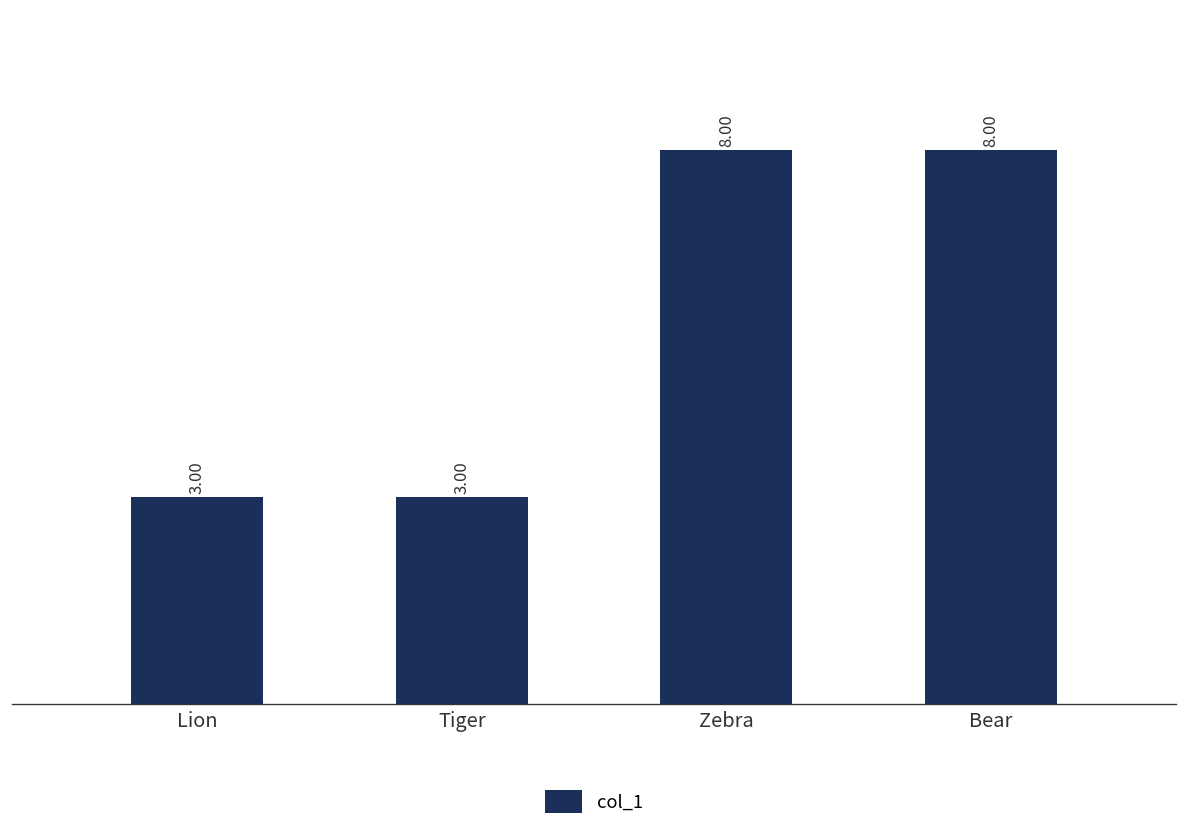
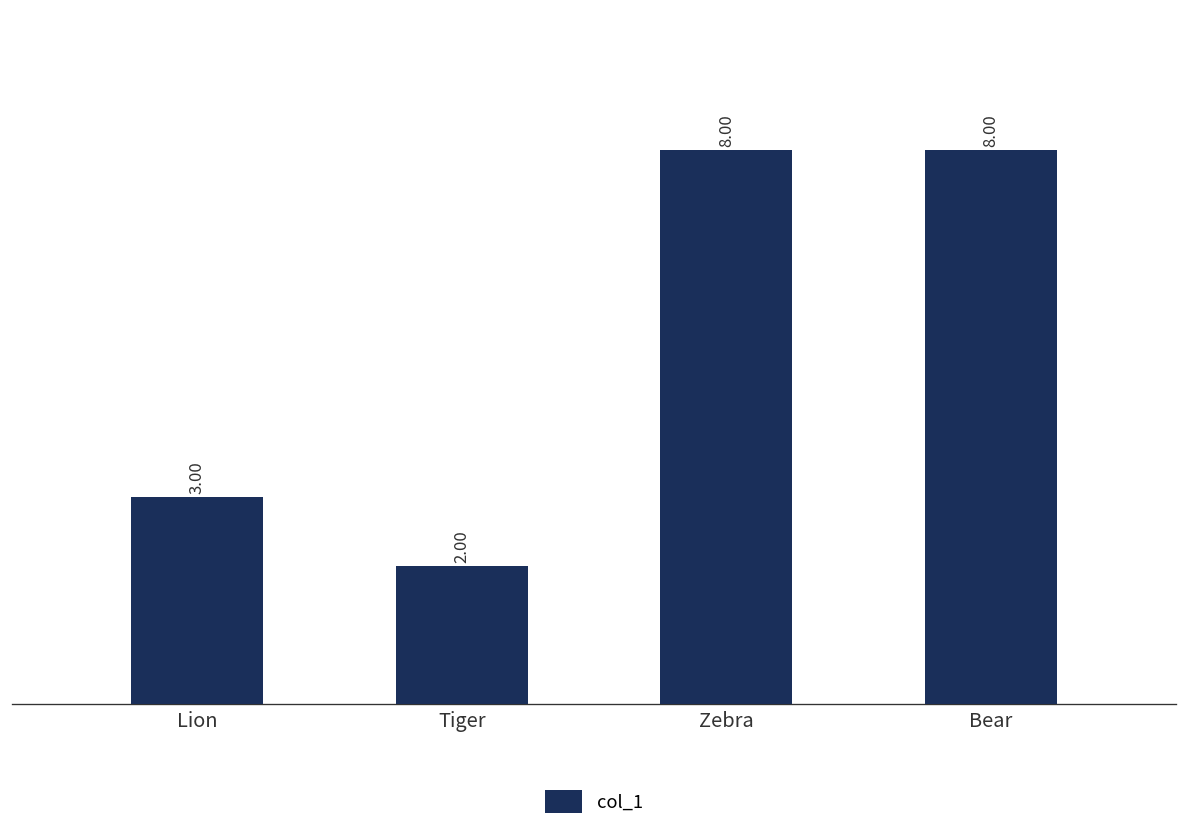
  {
    "Lion": 3.00,
-   "Tiger": 3.00,
+   "Tiger": 2.00,
    "Zebra": 8.00,
    "Bear": 8.00
  }
